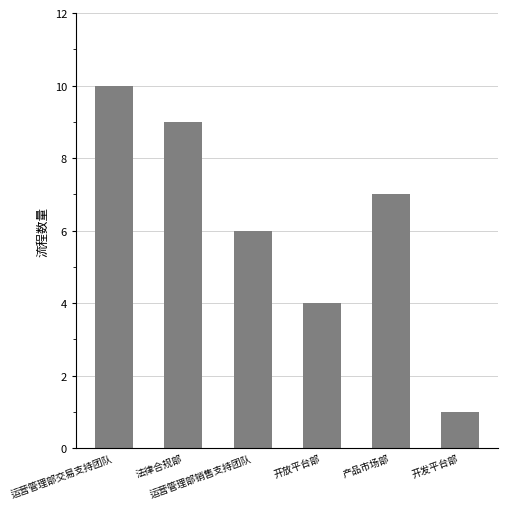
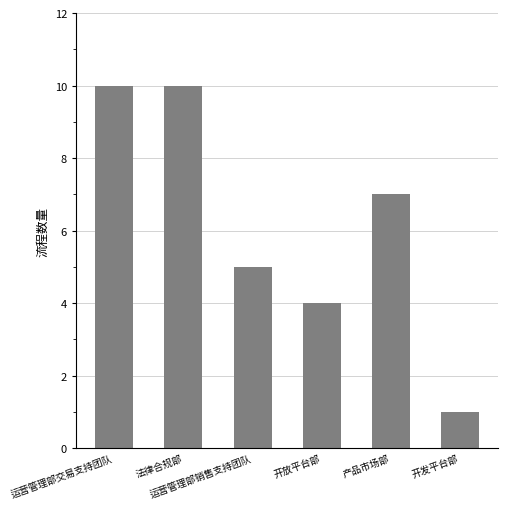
  {
    "运营管理部交易支持团队": 10,
-   "法律合规部": 9,
-   "运营管理部销售支持团队": 6,
+   "法律合规部": 10,
+   "运营管理部销售支持团队": 5,
    "开放平台部": 4,
    "产品市场部": 7,
    "开发平台部": 1
  }
